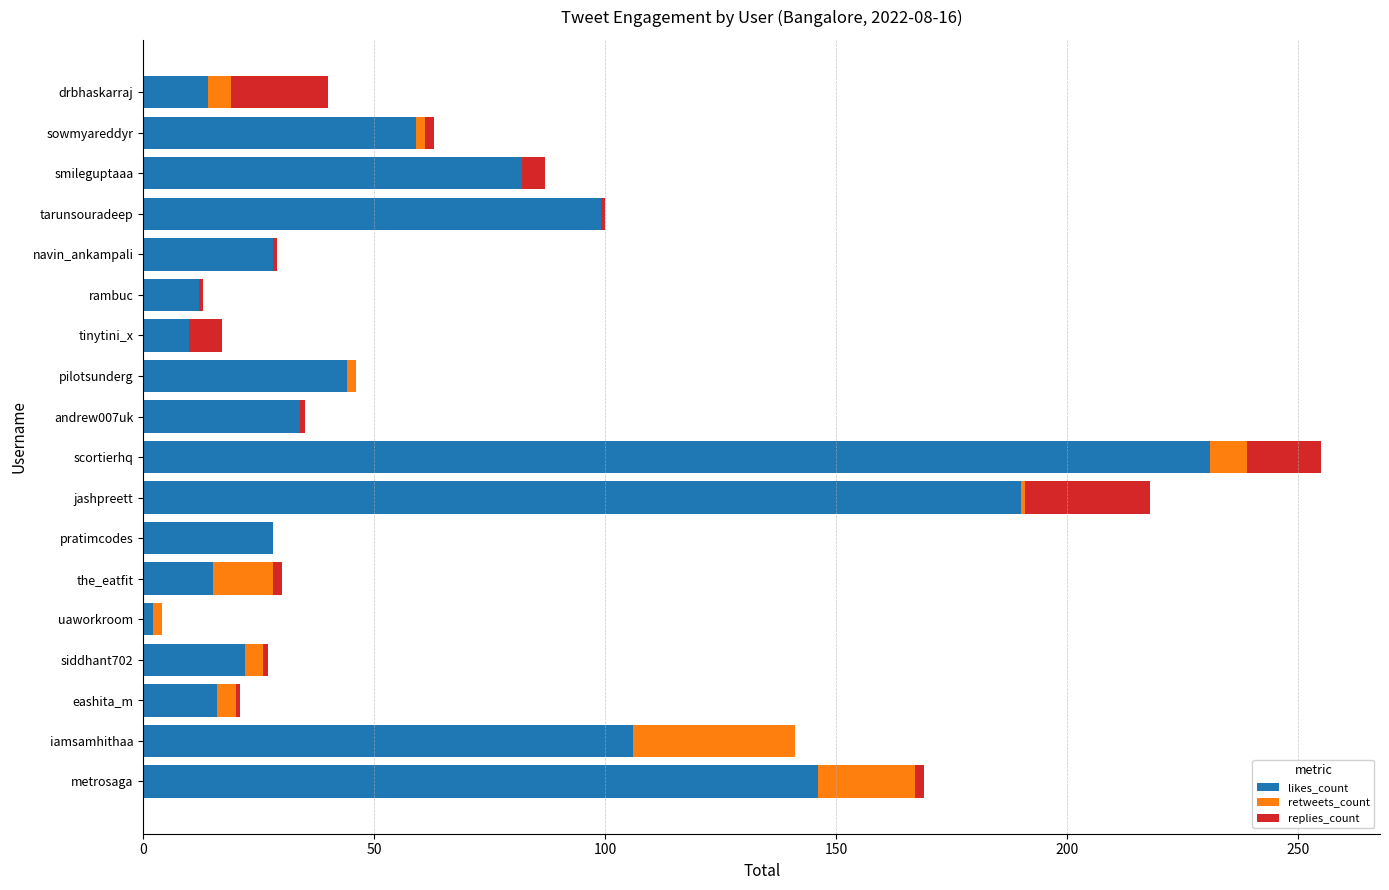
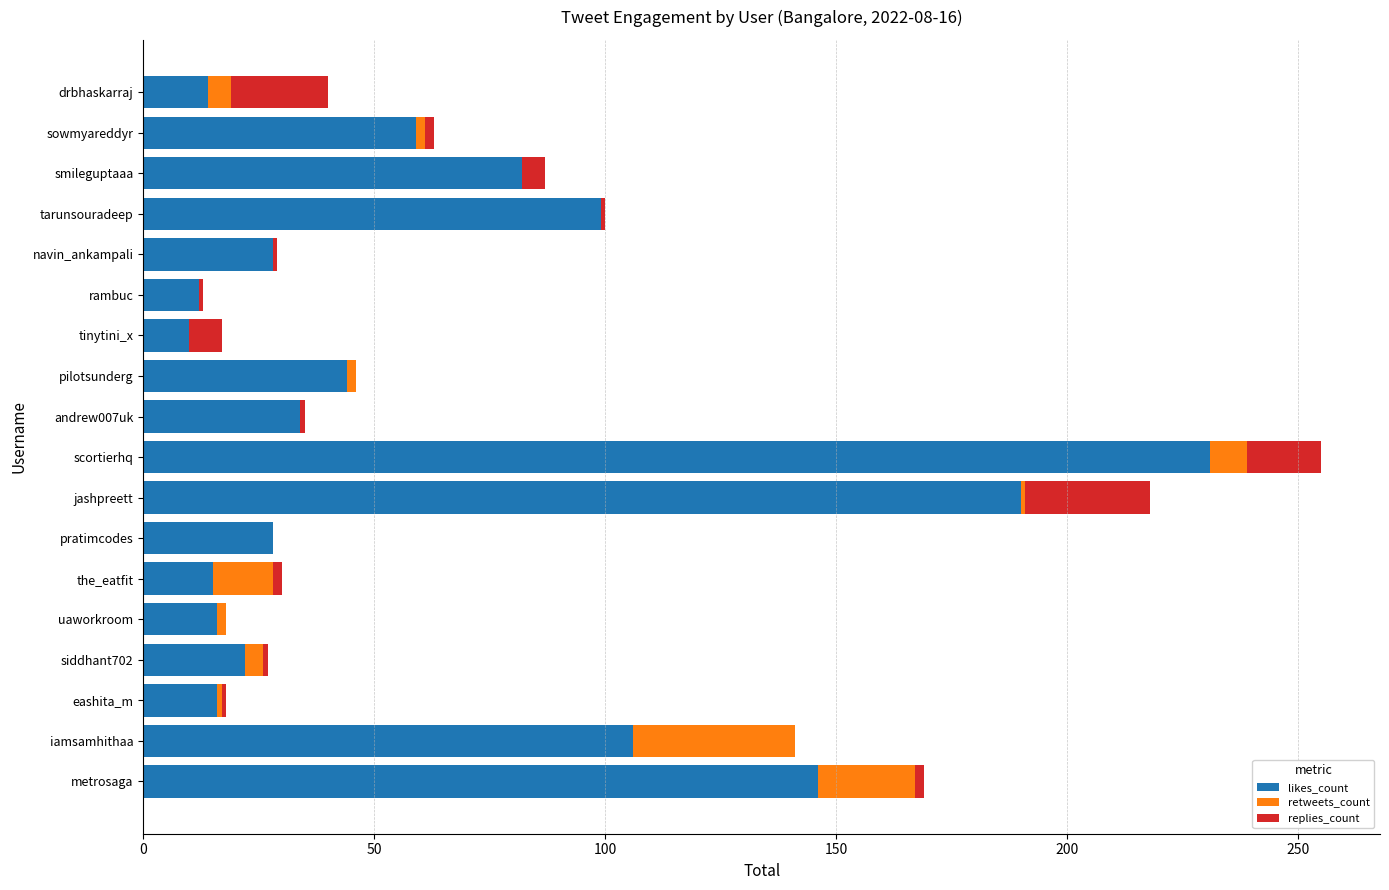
  {
    "likes_count": {
      "drbhaskarraj": 14,
      "sowmyareddyr": 59,
      "smileguptaaa": 82,
      "tarunsouradeep": 99,
      "navin_ankampali": 28,
      "rambuc": 12,
      "tinytini_x": 10,
      "pilotsunderg": 44,
      "andrew007uk": 34,
      "scortierhq": 231,
      "jashpreett": 190,
      "pratimcodes": 28,
      "the_eatfit": 15,
-     "uaworkroom": 2,
+     "uaworkroom": 16,
      "siddhant702": 22,
      "eashita_m": 16,
      "iamsamhithaa": 106,
      "metrosaga": 146
    },
    "retweets_count": {
      "drbhaskarraj": 5,
      "sowmyareddyr": 2,
      "smileguptaaa": 0,
      "tarunsouradeep": 0,
      "navin_ankampali": 0,
      "rambuc": 0,
      "tinytini_x": 0,
      "pilotsunderg": 2,
      "andrew007uk": 0,
      "scortierhq": 8,
      "jashpreett": 1,
      "pratimcodes": 0,
      "the_eatfit": 13,
      "uaworkroom": 2,
      "siddhant702": 4,
-     "eashita_m": 4,
+     "eashita_m": 1,
      "iamsamhithaa": 35,
      "metrosaga": 21
    },
    "replies_count": {
      "drbhaskarraj": 21,
      "sowmyareddyr": 2,
      "smileguptaaa": 5,
      "tarunsouradeep": 1,
      "navin_ankampali": 1,
      "rambuc": 1,
      "tinytini_x": 7,
      "pilotsunderg": 0,
      "andrew007uk": 1,
      "scortierhq": 16,
      "jashpreett": 27,
      "pratimcodes": 0,
      "the_eatfit": 2,
      "uaworkroom": 0,
      "siddhant702": 1,
      "eashita_m": 1,
      "iamsamhithaa": 0,
      "metrosaga": 2
    }
  }
